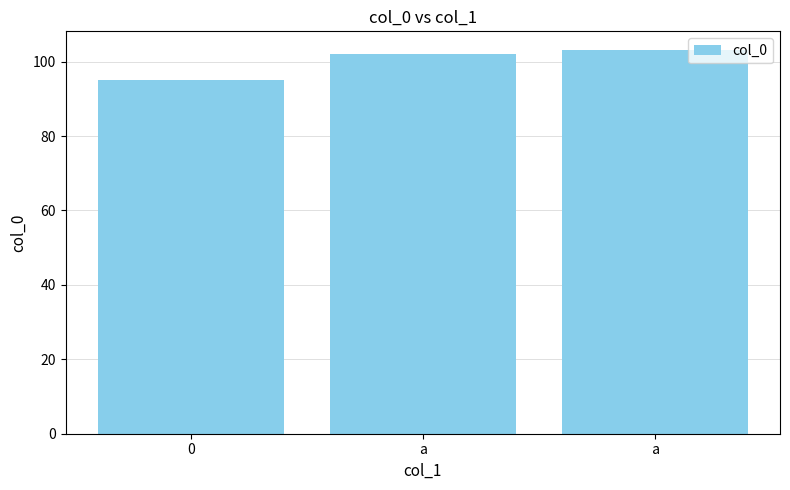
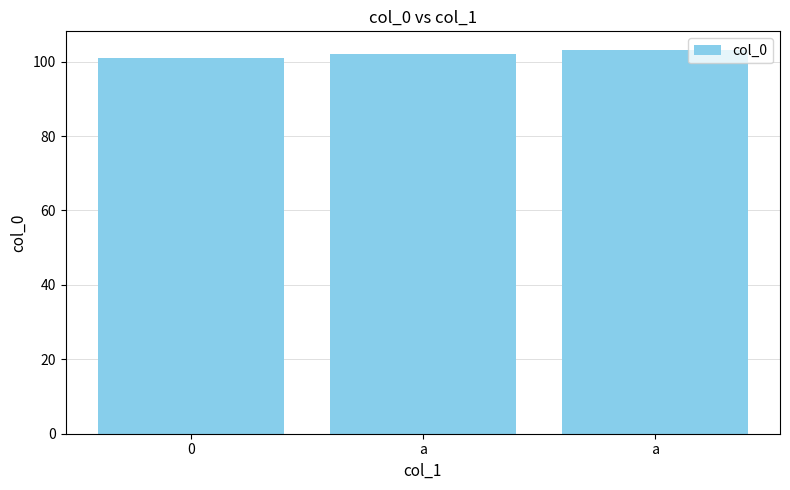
  {
-   "0": 95
+   "0": 101
  }
